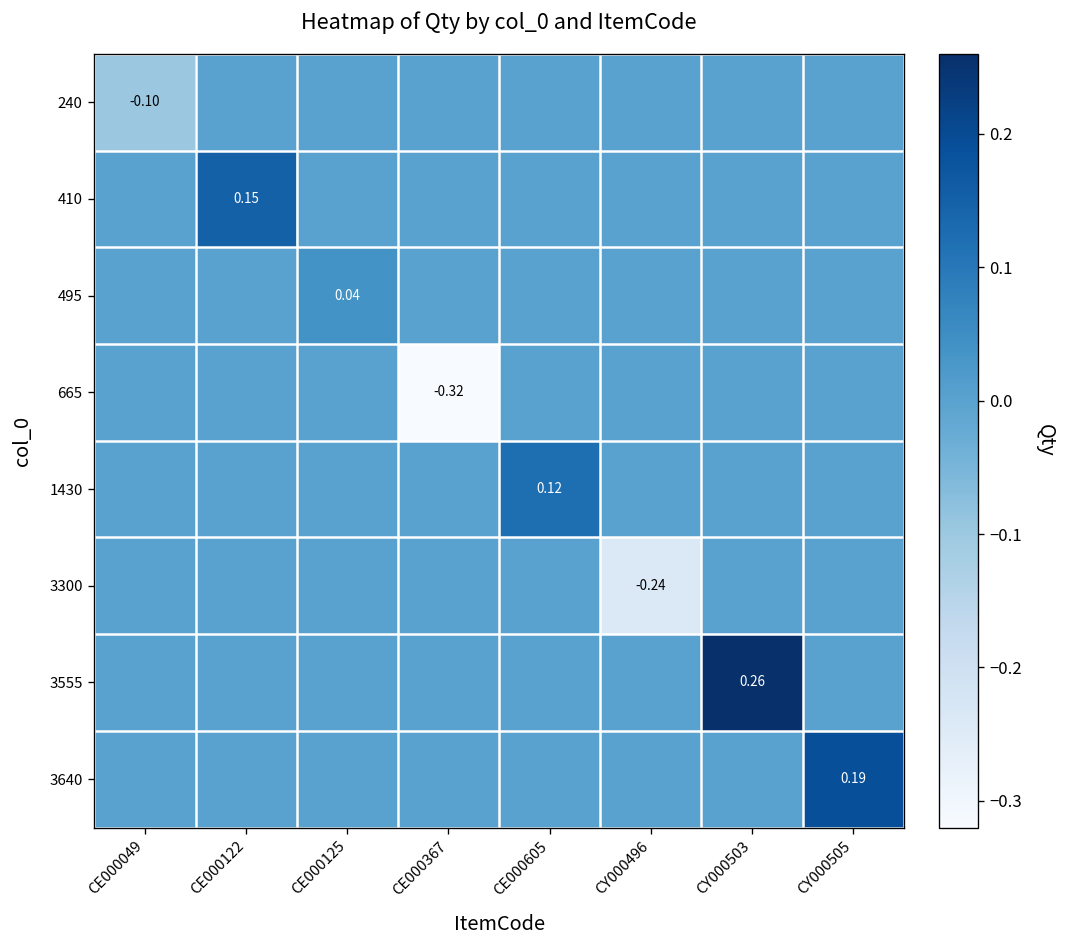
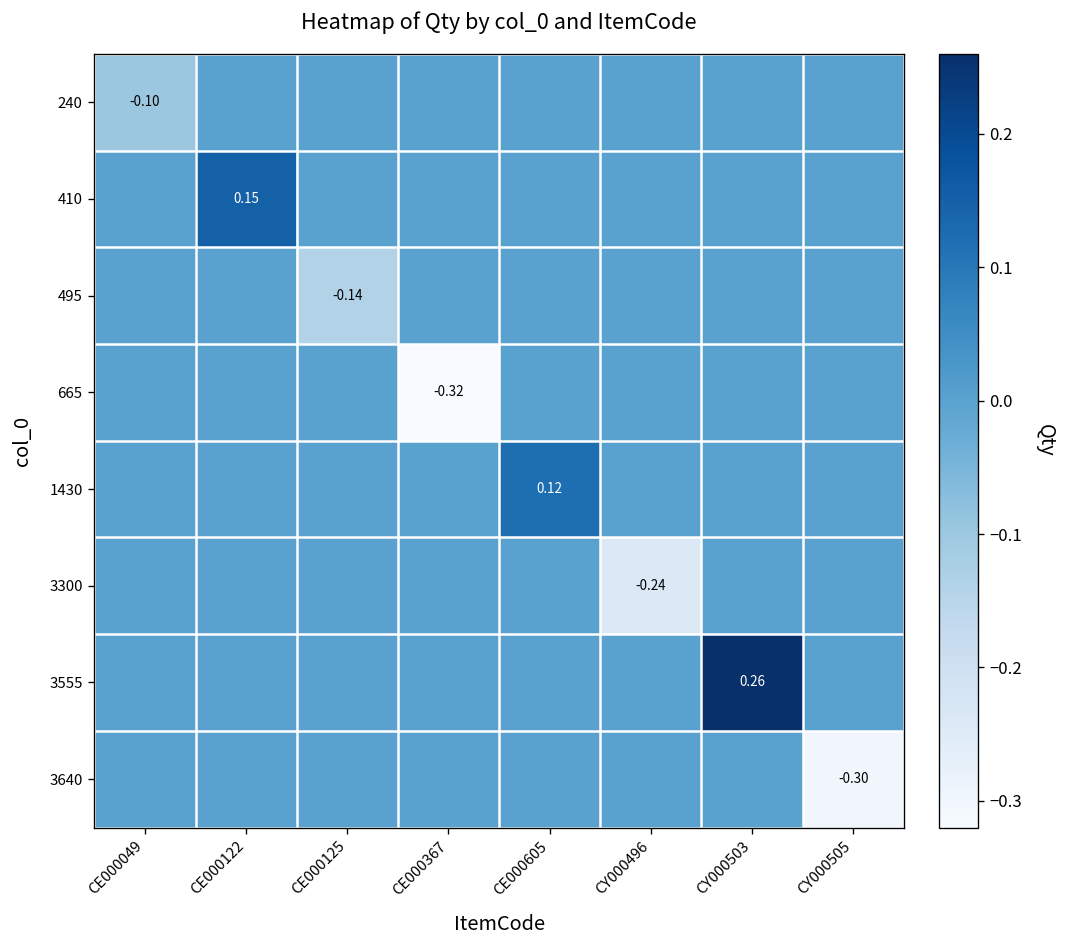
  {
    "240": {
      "CE000049": -0.10
    },
    "410": {
      "CE000122": 0.15
    },
    "495": {
-     "CE000125": 0.04
+     "CE000125": -0.14
    },
    "665": {
      "CE000367": -0.32
    },
    "1430": {
      "CE000605": 0.12
    },
    "3300": {
      "CY000496": -0.24
    },
    "3555": {
      "CY000503": 0.26
    },
    "3640": {
-     "CY000505": 0.19
+     "CY000505": -0.30
    }
  }
